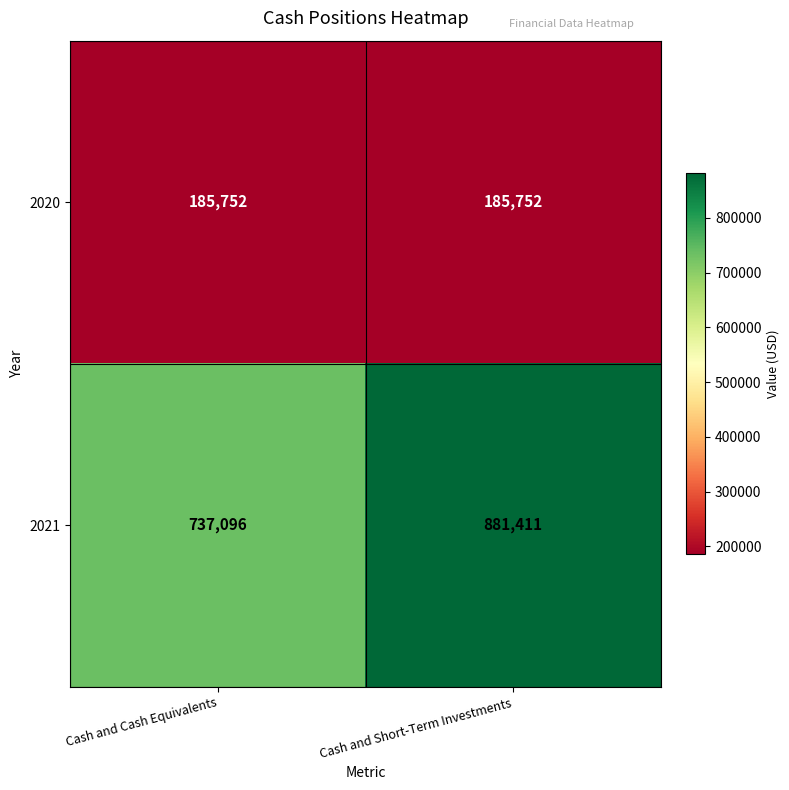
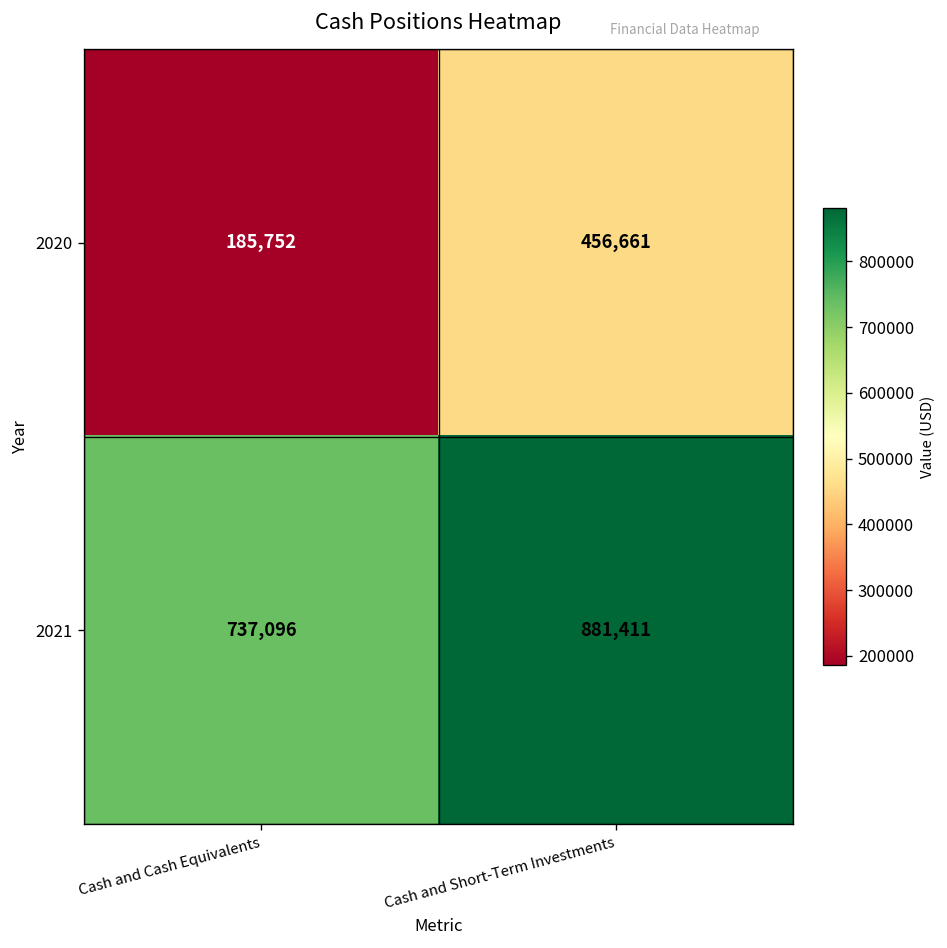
  {
    "2020": {
      "Cash and Cash Equivalents": "185,752",
-     "Cash and Short-Term Investments": "185,752"
+     "Cash and Short-Term Investments": "456,661"
    },
    "2021": {
      "Cash and Cash Equivalents": "737,096",
      "Cash and Short-Term Investments": "881,411"
    }
  }
